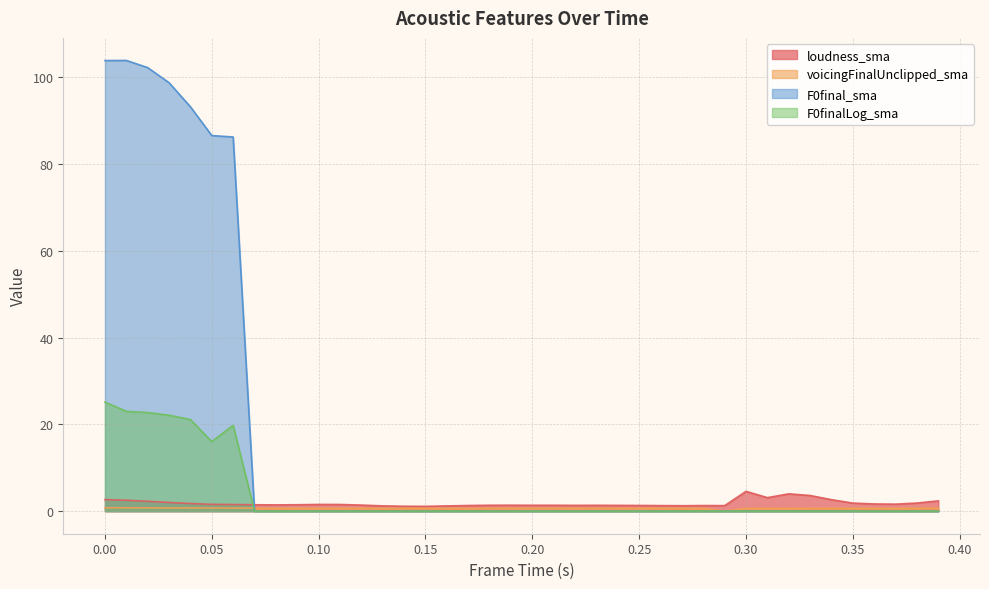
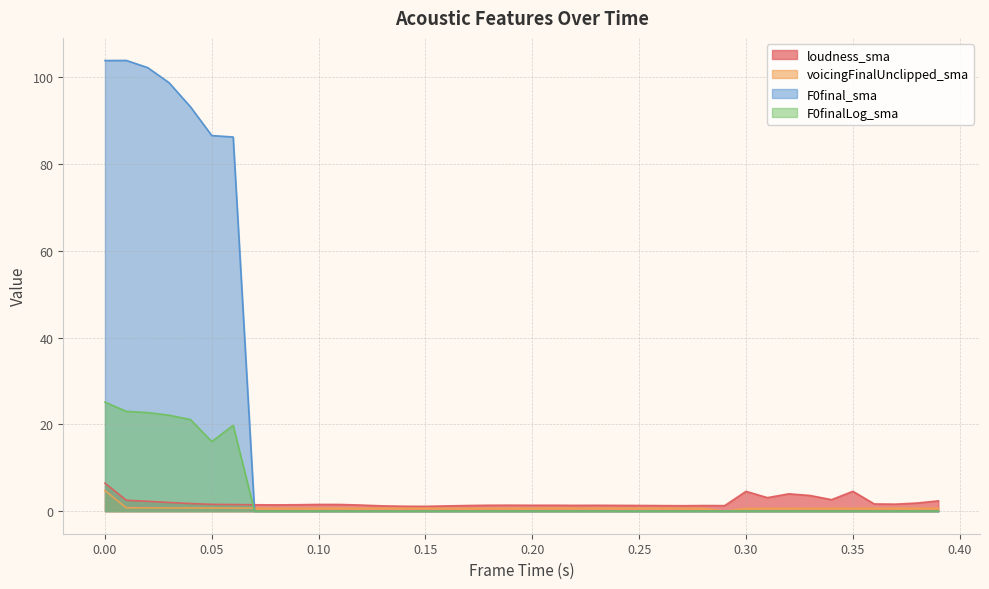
  {
    "loudness_sma": {
-     "0.00": 3,
+     "0.00": 6,
      "0.05": 2,
      "0.10": 2,
      "0.20": 1,
      "0.25": 1,
      "0.30": 5,
-     "0.35": 2
+     "0.35": 5
    },
    "voicingFinalUnclipped_sma": {
-     "0.00": 1,
+     "0.00": 5,
      "0.05": 1,
      "0.10": 1,
      "0.20": 1,
      "0.25": 1,
      "0.30": 1,
      "0.35": 1
    },
    "F0final_sma": {
      "0.00": 104,
      "0.05": 87
    },
    "F0finalLog_sma": {
      "0.00": 25,
      "0.05": 16
    }
  }
